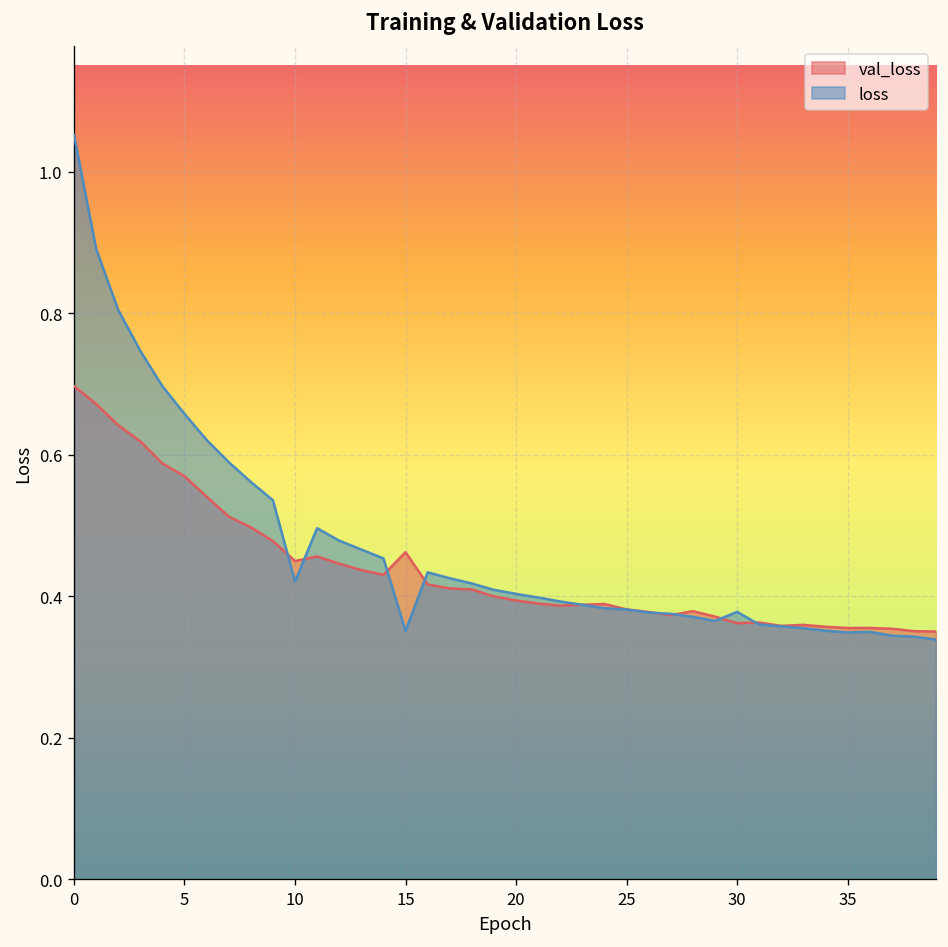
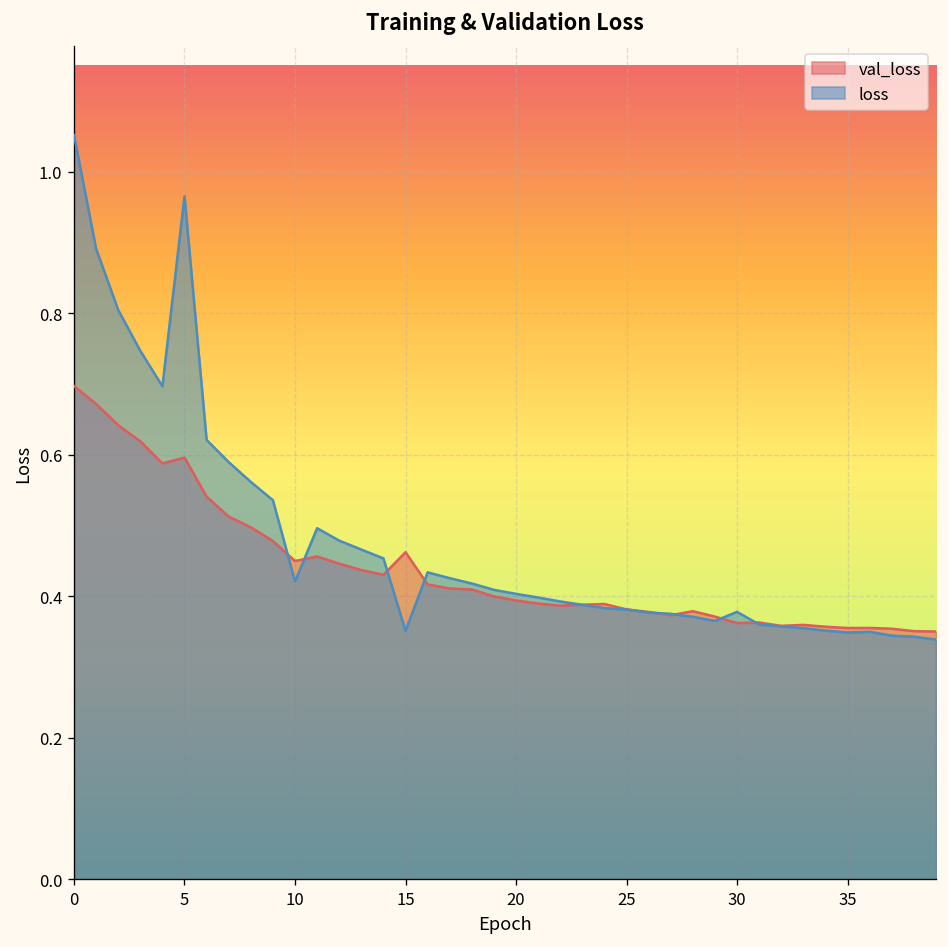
  {
    "val_loss": {
      "0": 0.70,
-     "5": 0.57,
+     "5": 0.60,
      "10": 0.45,
      "15": 0.46,
      "20": 0.39,
      "30": 0.36,
      "35": 0.36
    },
    "loss": {
      "0": 1.05,
-     "5": 0.66,
+     "5": 0.97,
      "10": 0.42,
      "15": 0.35,
      "20": 0.40,
      "30": 0.38,
      "35": 0.35
    }
  }
